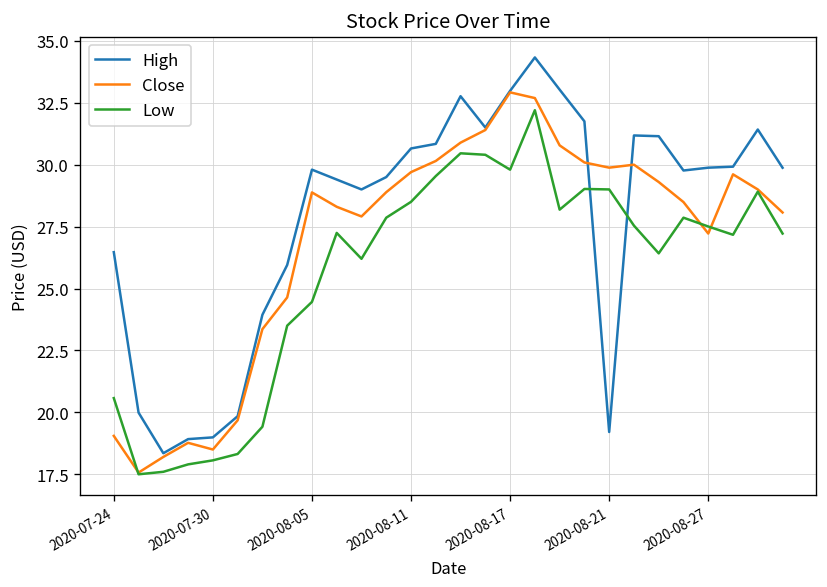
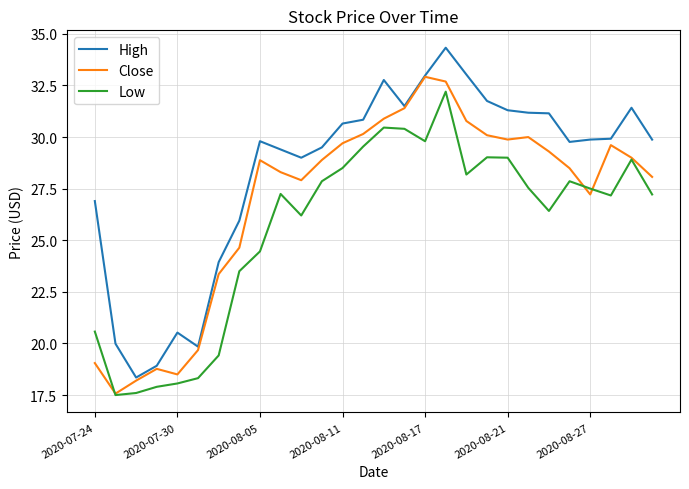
  {
    "High": {
-     "2020-07-24": 26.5,
-     "2020-07-30": 19.0,
+     "2020-07-24": 26.9,
+     "2020-07-30": 20.5,
      "2020-08-05": 29.8,
      "2020-08-11": 30.7,
-     "2020-08-21": 19.2,
+     "2020-08-21": 31.3,
      "2020-08-27": 29.9
    },
    "Close": {
      "2020-07-24": 19.0,
      "2020-07-30": 18.5,
      "2020-08-05": 28.9,
      "2020-08-11": 29.7,
      "2020-08-21": 29.9,
      "2020-08-27": 27.2
    },
    "Low": {
      "2020-07-24": 20.6,
      "2020-07-30": 18.1,
      "2020-08-05": 24.5,
      "2020-08-11": 28.5,
      "2020-08-17": 29.8,
      "2020-08-21": 29.0,
      "2020-08-27": 27.5
    }
  }
